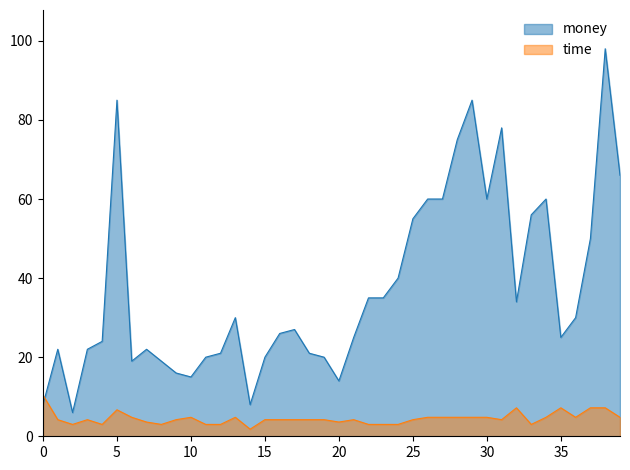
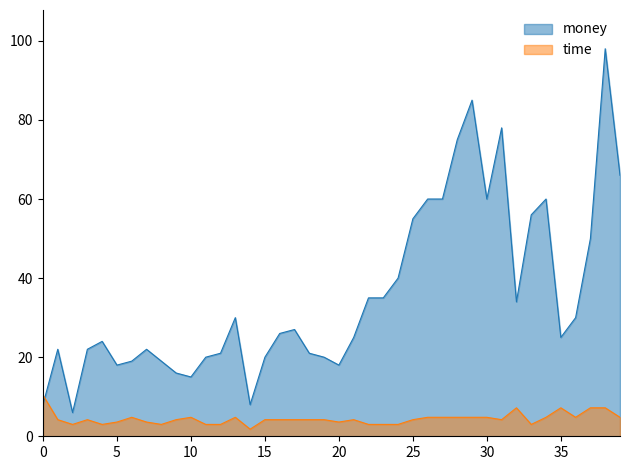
  {
    "money": {
      "0": 8,
-     "5": 85,
+     "5": 18,
      "10": 15,
      "15": 20,
-     "20": 14,
+     "20": 18,
      "25": 55,
      "30": 60,
      "35": 25
    },
    "time": {
      "0": 10,
-     "5": 7,
+     "5": 4,
      "10": 5,
      "15": 4,
      "20": 4,
      "25": 4,
      "30": 5,
      "35": 7
    }
  }
